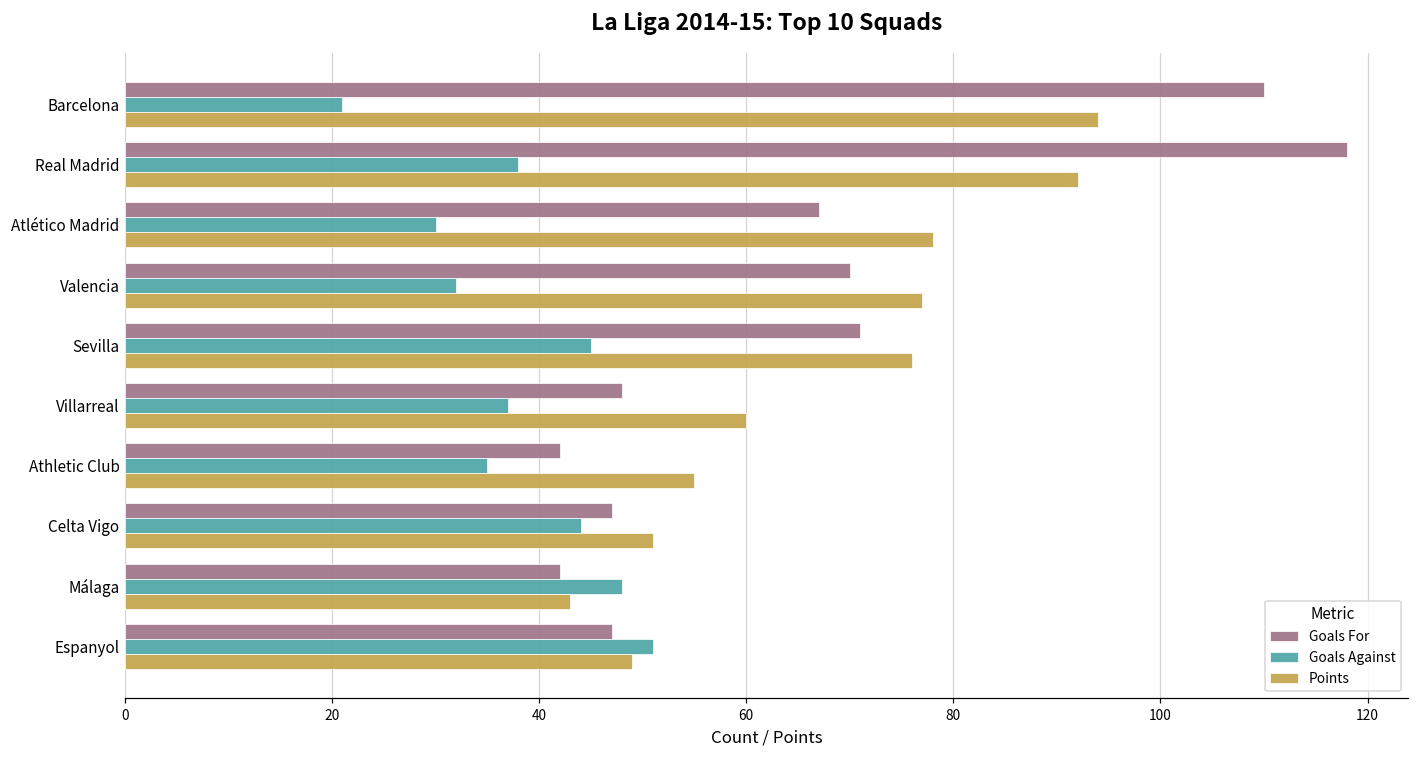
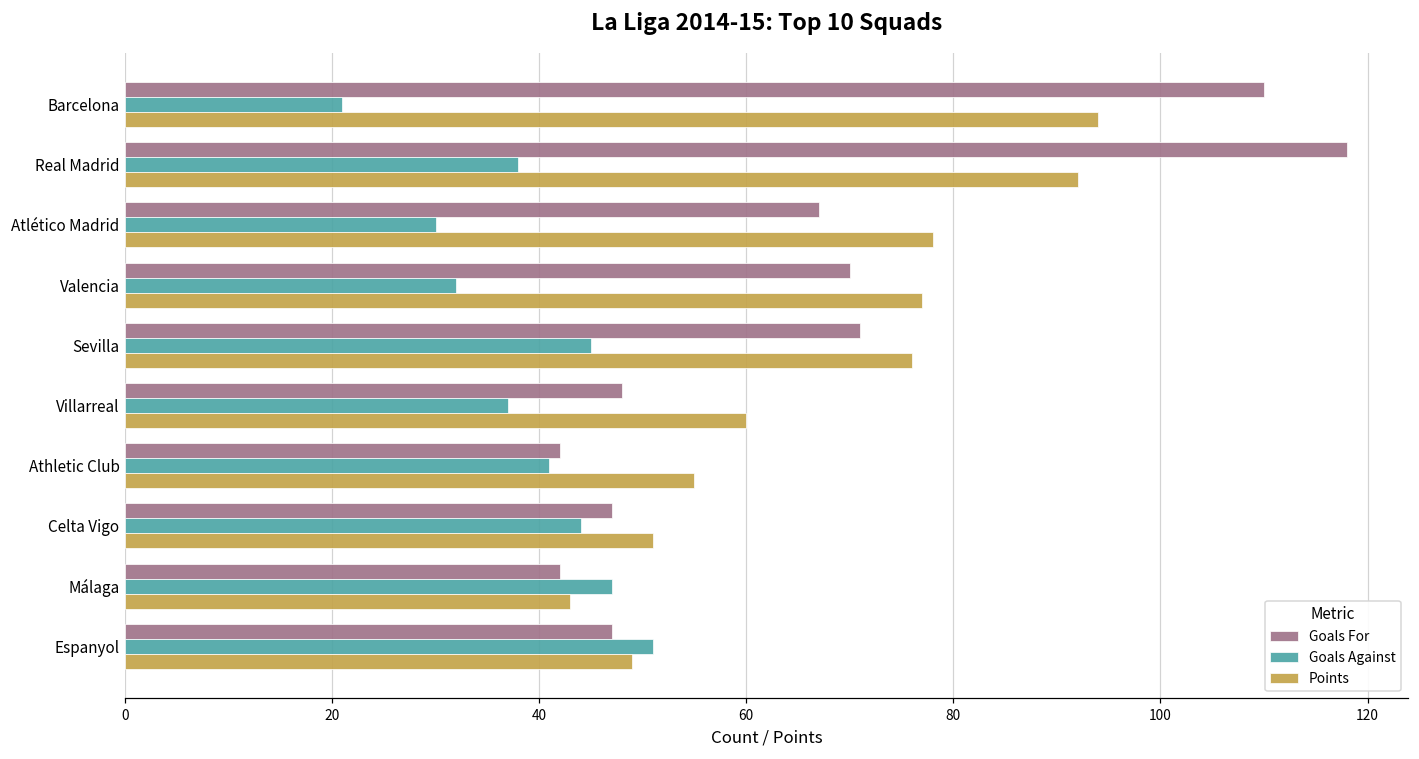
  {
    "Goals For": {
      "Barcelona": 110,
      "Real Madrid": 118,
      "Atlético Madrid": 67,
      "Valencia": 70,
      "Sevilla": 71,
      "Villarreal": 48,
      "Athletic Club": 42,
      "Celta Vigo": 47,
      "Málaga": 42,
      "Espanyol": 47
    },
    "Goals Against": {
      "Barcelona": 21,
      "Real Madrid": 38,
      "Atlético Madrid": 30,
      "Valencia": 32,
      "Sevilla": 45,
      "Villarreal": 37,
-     "Athletic Club": 35,
+     "Athletic Club": 41,
      "Celta Vigo": 44,
-     "Málaga": 48,
+     "Málaga": 47,
      "Espanyol": 51
    },
    "Points": {
      "Barcelona": 94,
      "Real Madrid": 92,
      "Atlético Madrid": 78,
      "Valencia": 77,
      "Sevilla": 76,
      "Villarreal": 60,
      "Athletic Club": 55,
      "Celta Vigo": 51,
      "Málaga": 43,
      "Espanyol": 49
    }
  }
